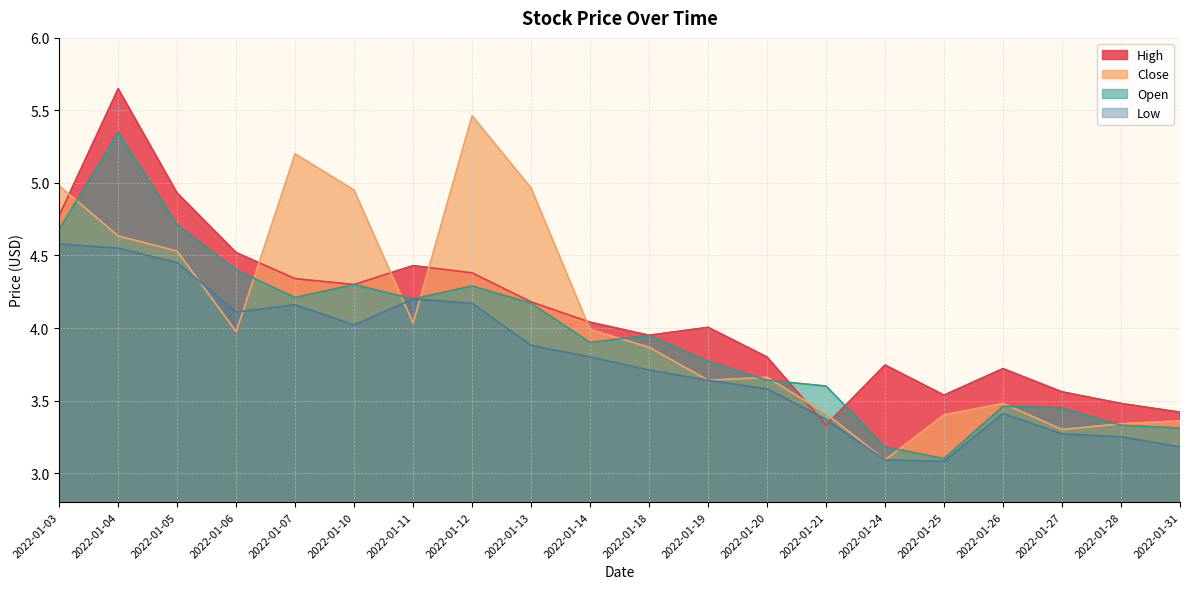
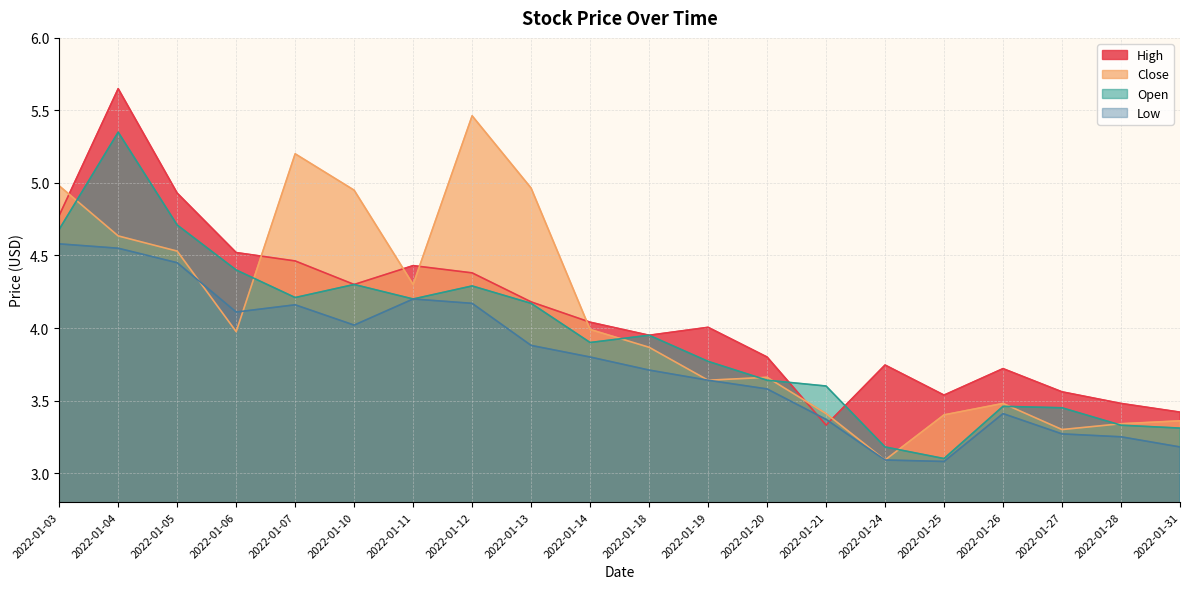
  {
    "High": {
      "2022-01-03": 4.78,
      "2022-01-04": 5.65,
      "2022-01-05": 4.93,
      "2022-01-06": 4.52,
-     "2022-01-07": 4.34,
+     "2022-01-07": 4.46,
      "2022-01-11": 4.43,
      "2022-01-12": 4.38,
      "2022-01-14": 4.04,
      "2022-01-19": 4.00,
      "2022-01-20": 3.80,
      "2022-01-21": 3.33,
      "2022-01-24": 3.74,
      "2022-01-25": 3.54,
      "2022-01-26": 3.72,
      "2022-01-27": 3.56,
      "2022-01-28": 3.48,
      "2022-01-31": 3.42
    },
    "Close": {
      "2022-01-03": 4.98,
      "2022-01-04": 4.63,
      "2022-01-05": 4.53,
      "2022-01-06": 3.97,
      "2022-01-07": 5.20,
      "2022-01-10": 4.95,
-     "2022-01-11": 4.03,
+     "2022-01-11": 4.30,
      "2022-01-12": 5.46,
      "2022-01-13": 4.96,
      "2022-01-14": 3.99,
      "2022-01-18": 3.87,
      "2022-01-20": 3.66,
      "2022-01-21": 3.41,
      "2022-01-25": 3.40,
      "2022-01-26": 3.48,
      "2022-01-27": 3.30,
      "2022-01-31": 3.36
    }
  }
